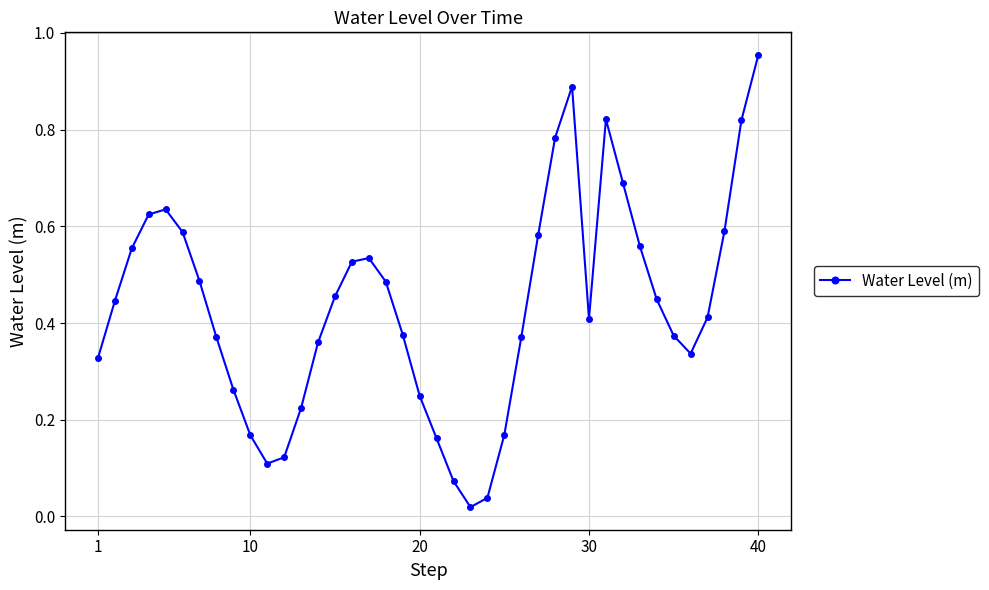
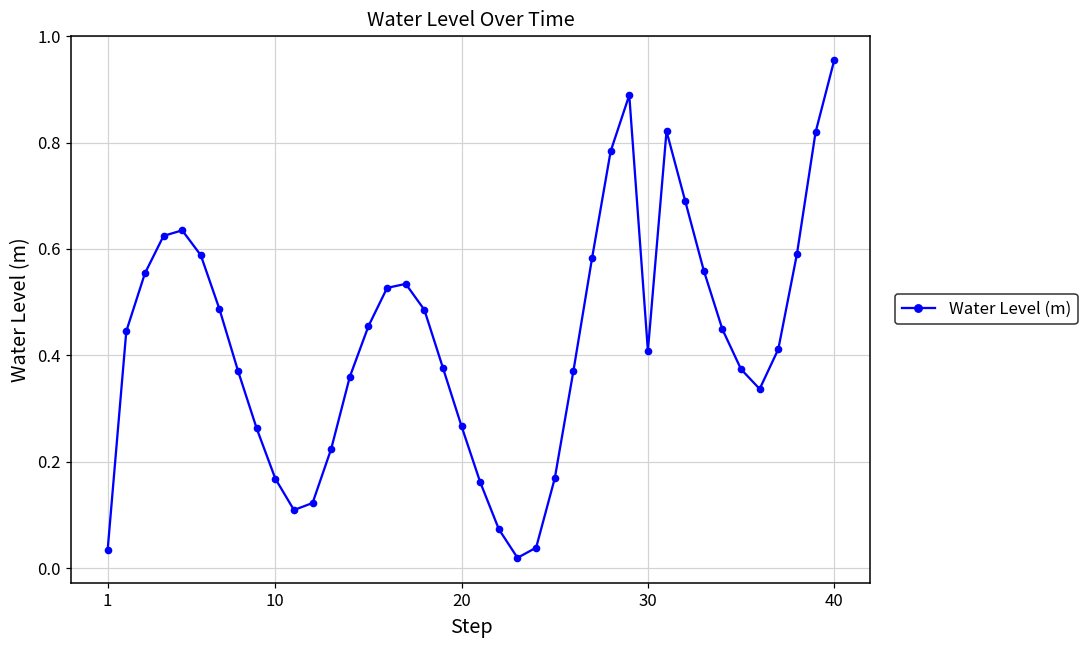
  {
-   "1": 0.33,
+   "1": 0.03,
    "10": 0.17,
-   "20": 0.25,
+   "20": 0.27,
    "30": 0.41,
    "40": 0.95
  }
